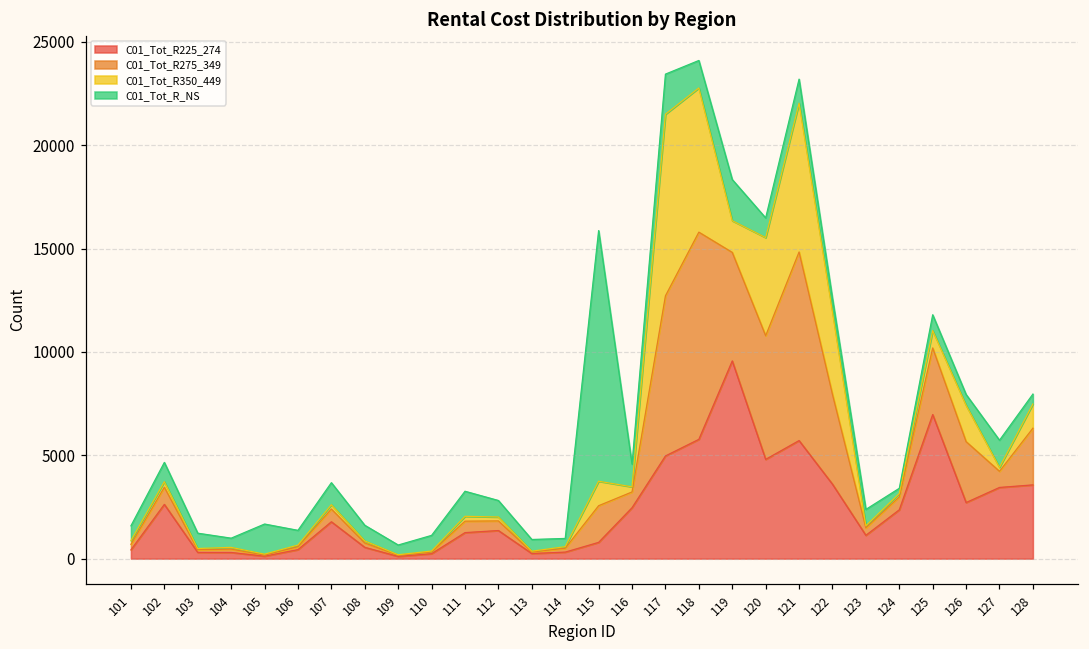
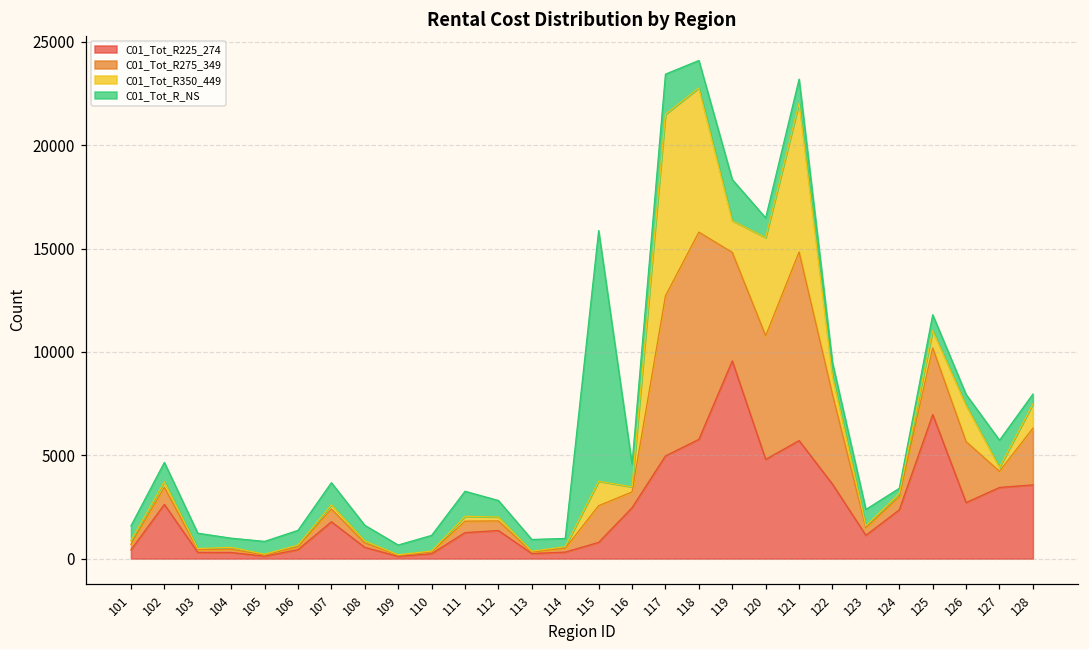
  {
    "C01_Tot_R350_449": {
      "101": 200,
      "102": 300,
      "107": 200,
      "111": 200,
      "112": 200,
      "115": 1200,
      "116": 200,
      "117": 8800,
      "118": 7000,
      "119": 1500,
      "120": 4700,
      "121": 7200,
-     "122": 4000,
+     "122": 900,
      "124": 200,
      "125": 800,
      "126": 1800,
      "127": 200,
      "128": 1200
    },
    "C01_Tot_R_NS": {
      "101": 700,
      "102": 900,
      "103": 700,
      "104": 400,
-     "105": 1500,
+     "105": 600,
      "106": 700,
      "107": 1100,
      "108": 800,
      "109": 500,
      "110": 800,
      "111": 1200,
      "112": 800,
      "113": 600,
      "114": 400,
      "115": 12100,
      "116": 1100,
      "117": 1900,
      "118": 1300,
      "119": 2000,
      "120": 1000,
      "121": 1200,
      "122": 700,
      "123": 800,
      "124": 300,
      "125": 800,
      "126": 500,
      "127": 1300,
      "128": 500
    }
  }
